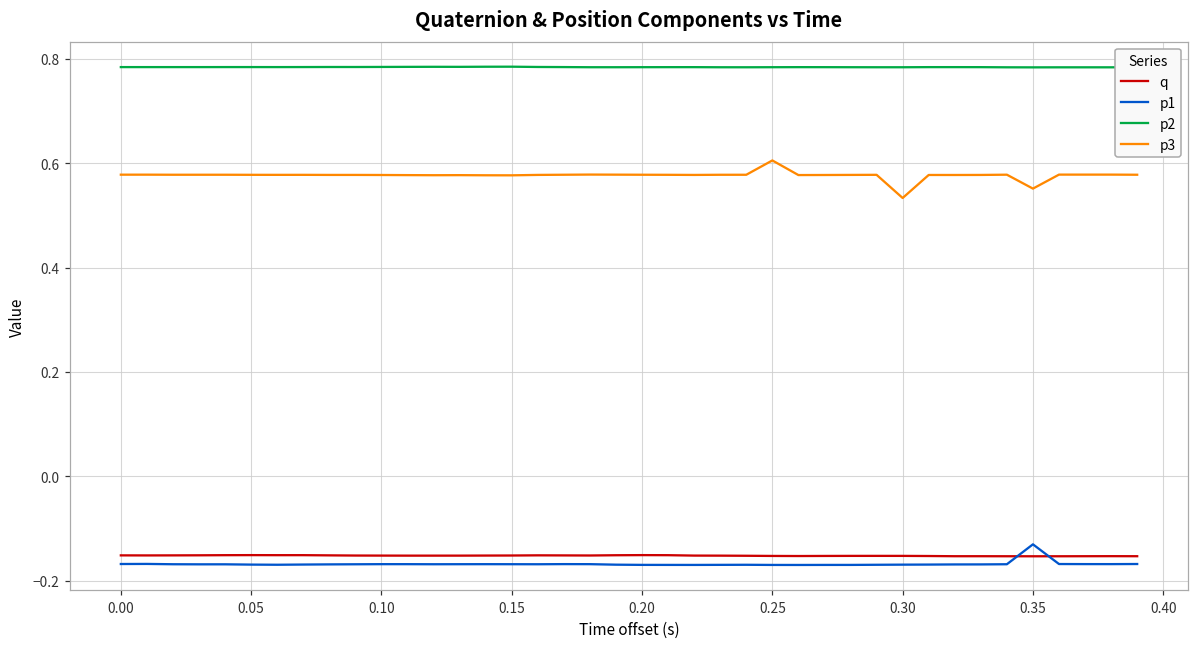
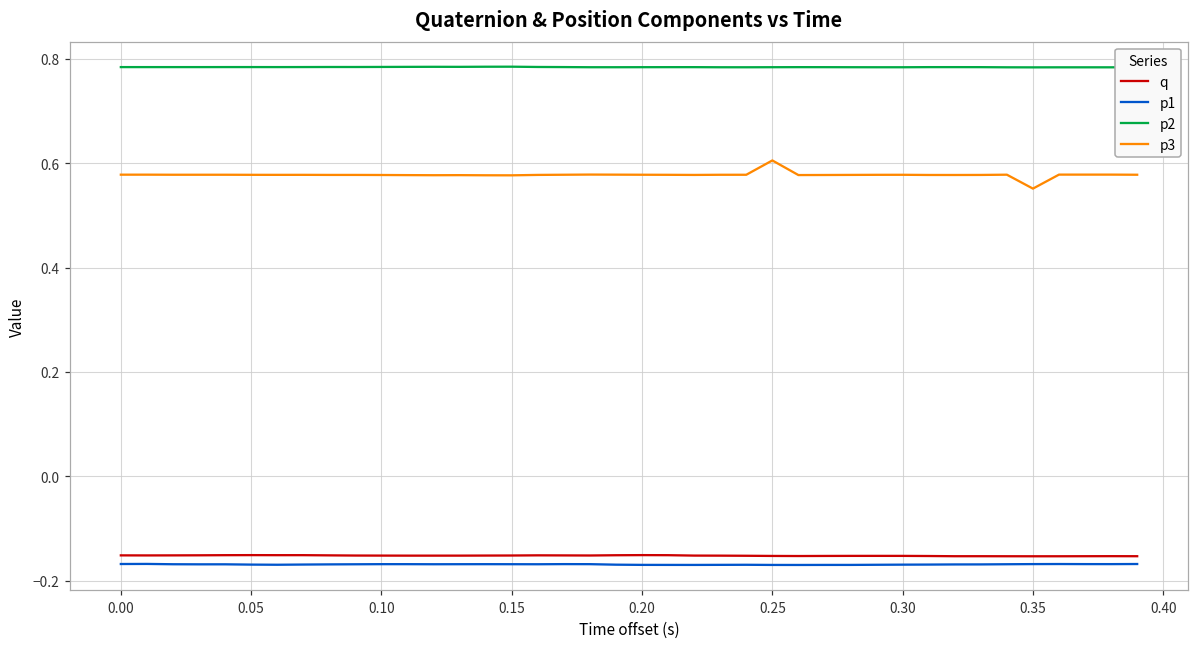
  {
    "q": {
      "0.00": -0.15,
      "0.05": -0.15,
      "0.10": -0.15,
      "0.15": -0.15,
      "0.20": -0.15,
      "0.25": -0.15,
      "0.30": -0.15,
      "0.35": -0.15
    },
    "p1": {
      "0.00": -0.17,
      "0.05": -0.17,
      "0.10": -0.17,
      "0.15": -0.17,
      "0.20": -0.17,
      "0.25": -0.17,
      "0.30": -0.17,
-     "0.35": -0.13
+     "0.35": -0.17
    },
    "p2": {
      "0.00": 0.78,
      "0.05": 0.78,
      "0.10": 0.78,
      "0.15": 0.78,
      "0.20": 0.78,
      "0.25": 0.78,
      "0.30": 0.78,
      "0.35": 0.78
    },
    "p3": {
      "0.00": 0.58,
      "0.05": 0.58,
      "0.10": 0.58,
      "0.15": 0.58,
      "0.20": 0.58,
      "0.25": 0.61,
-     "0.30": 0.53,
+     "0.30": 0.58,
      "0.35": 0.55
    }
  }
